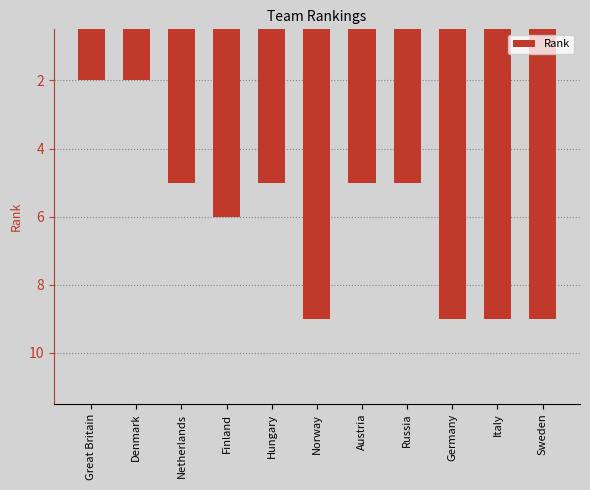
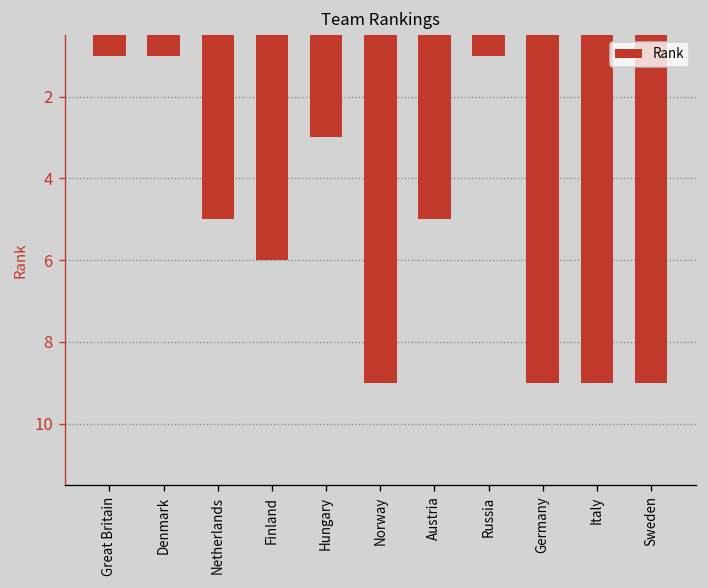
  {
-   "Great Britain": 2,
-   "Denmark": 2,
+   "Great Britain": 1,
+   "Denmark": 1,
    "Netherlands": 5,
    "Finland": 6,
-   "Hungary": 5,
+   "Hungary": 3,
    "Norway": 9,
    "Austria": 5,
-   "Russia": 5,
+   "Russia": 1,
    "Germany": 9,
    "Italy": 9,
    "Sweden": 9
  }
